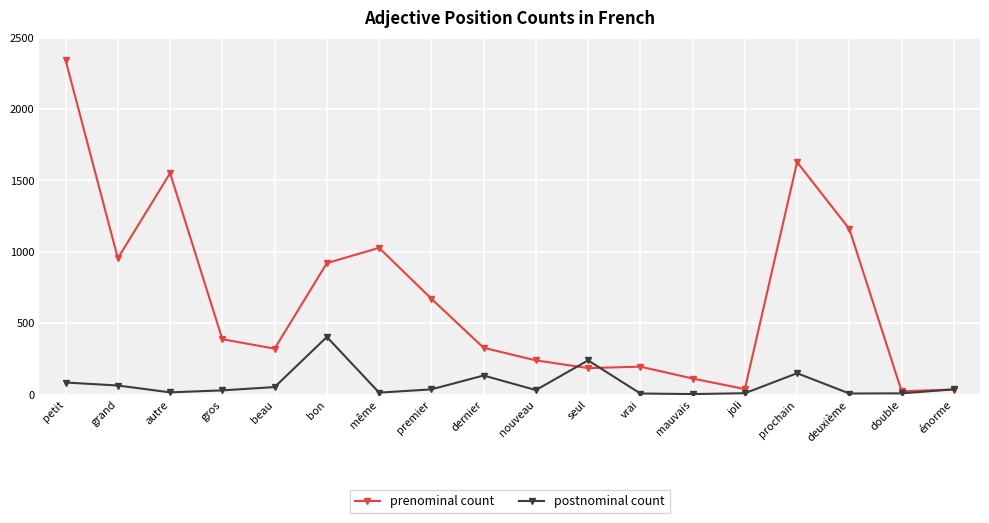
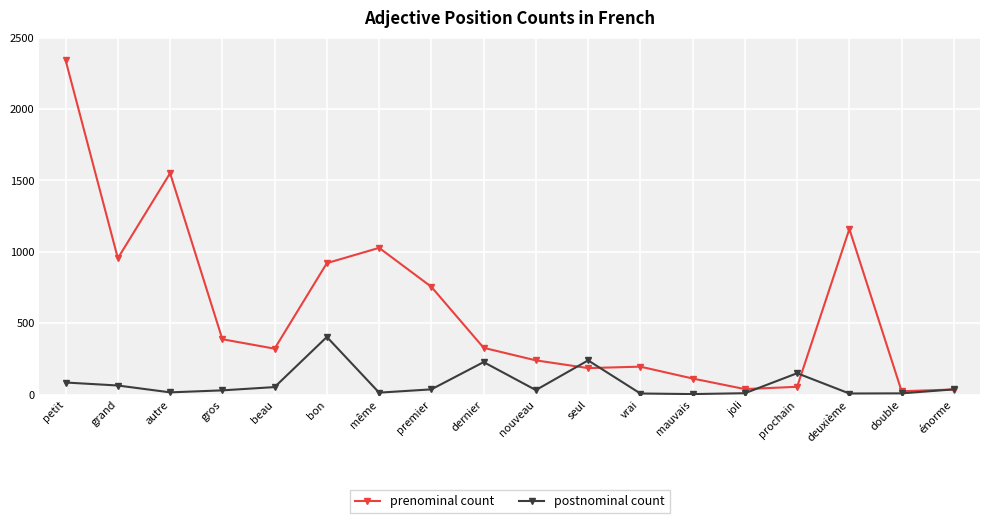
  {
    "prenominal count": {
      "petit": 2340,
      "grand": 950,
      "autre": 1550,
      "gros": 390,
      "beau": 320,
      "bon": 920,
      "même": 1030,
-     "premier": 670,
+     "premier": 750,
      "dernier": 330,
      "nouveau": 240,
      "seul": 190,
      "vrai": 200,
      "mauvais": 110,
      "joli": 40,
-     "prochain": 1630,
+     "prochain": 50,
      "deuxième": 1160
    },
    "postnominal count": {
      "petit": 80,
      "grand": 60,
      "autre": 20,
      "gros": 30,
      "beau": 50,
      "bon": 400,
      "même": 10,
      "premier": 40,
-     "dernier": 130,
+     "dernier": 230,
      "nouveau": 30,
      "seul": 240,
      "vrai": 10,
      "mauvais": 0,
      "joli": 10,
      "prochain": 150,
      "deuxième": 10
    }
  }
